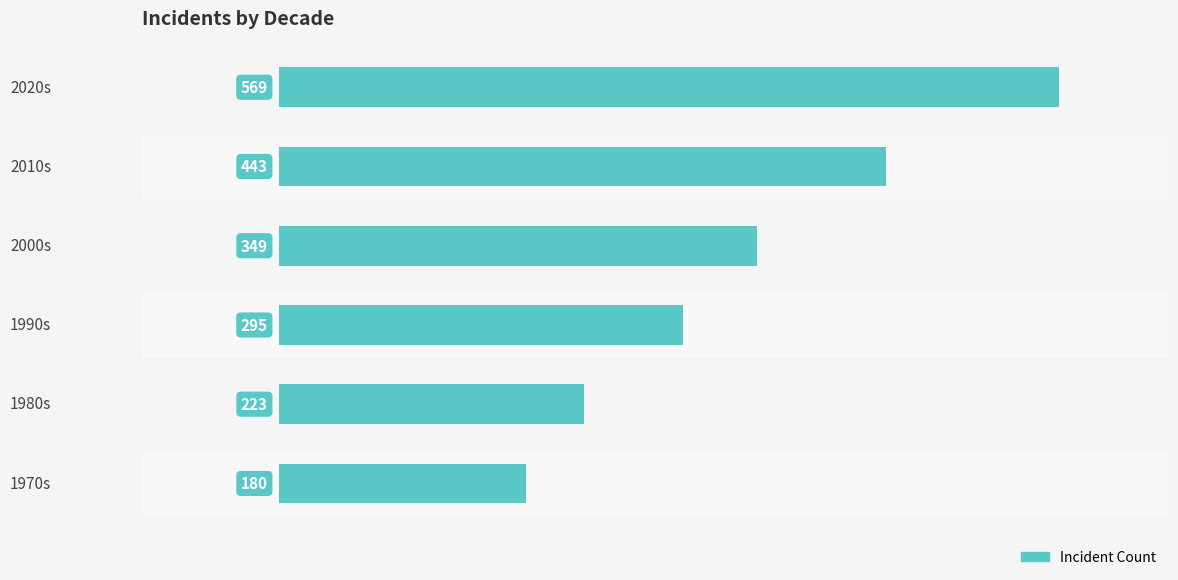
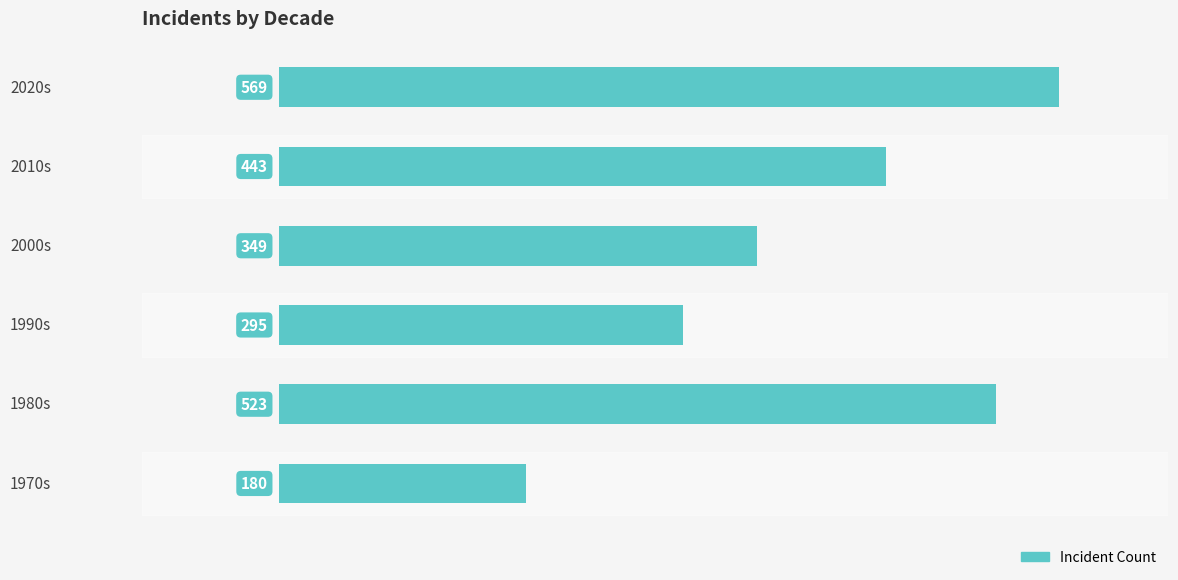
  {
-   "1980s": 223
+   "1980s": 523
  }
